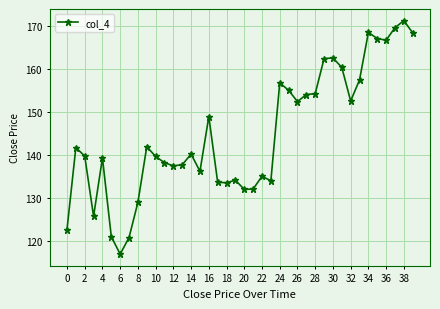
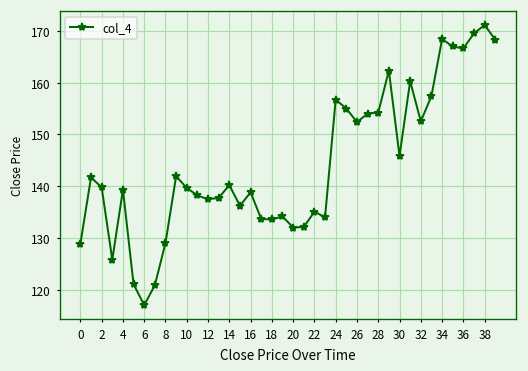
  {
-   "0": 123,
+   "0": 129,
    "2": 140,
    "4": 139,
    "6": 117,
    "8": 129,
    "10": 140,
    "12": 137,
    "14": 140,
-   "16": 149,
+   "16": 139,
    "18": 134,
    "20": 132,
    "22": 135,
    "24": 157,
    "26": 152,
    "28": 154,
-   "30": 163,
+   "30": 146,
    "32": 153,
    "34": 168,
    "36": 167,
    "38": 171
  }
